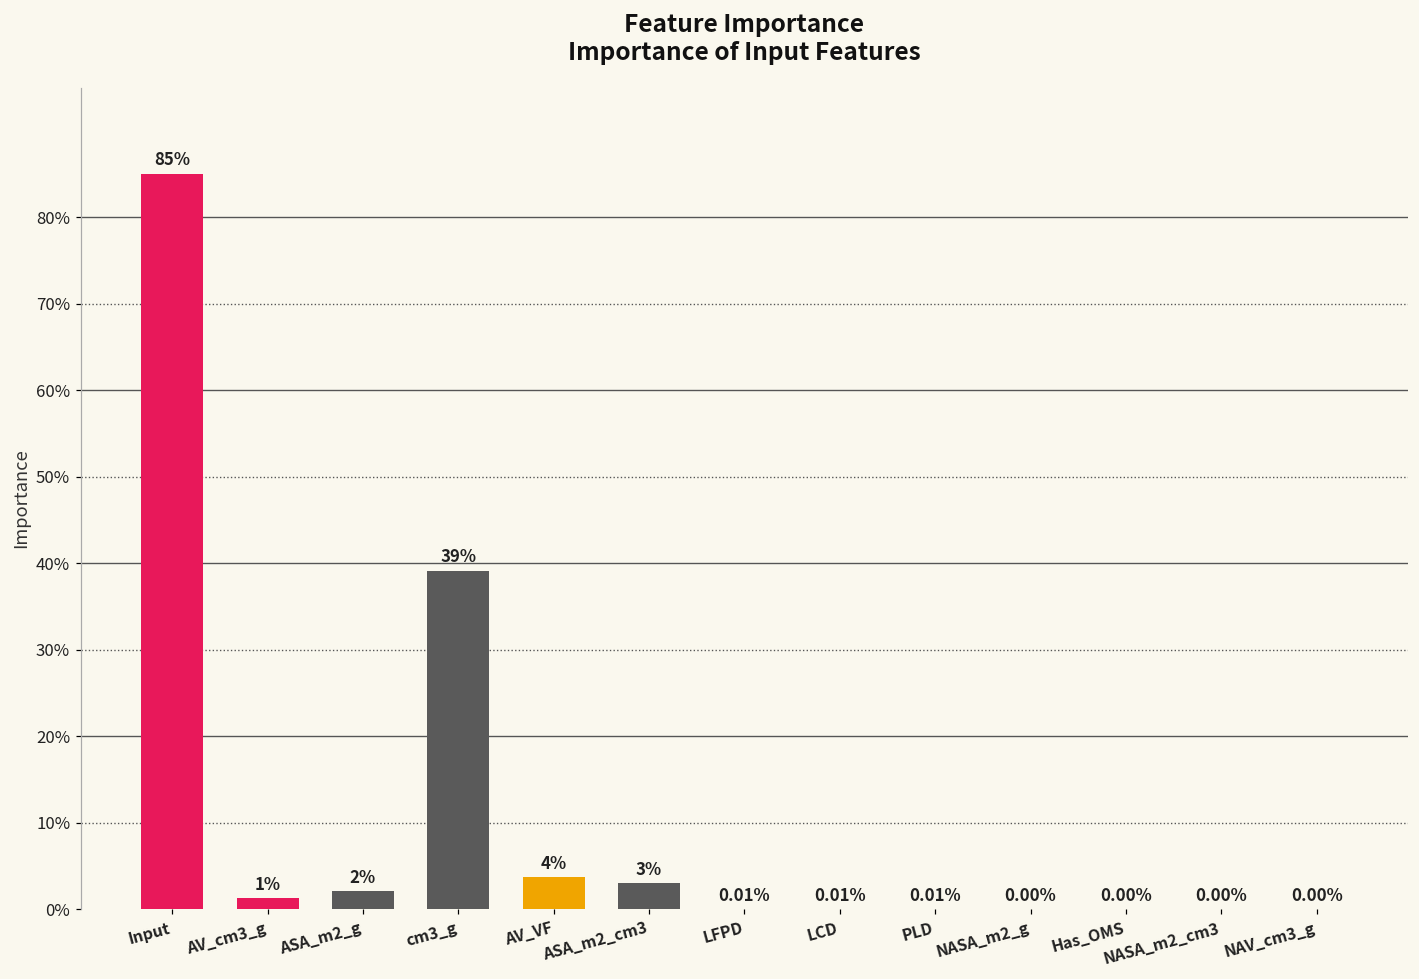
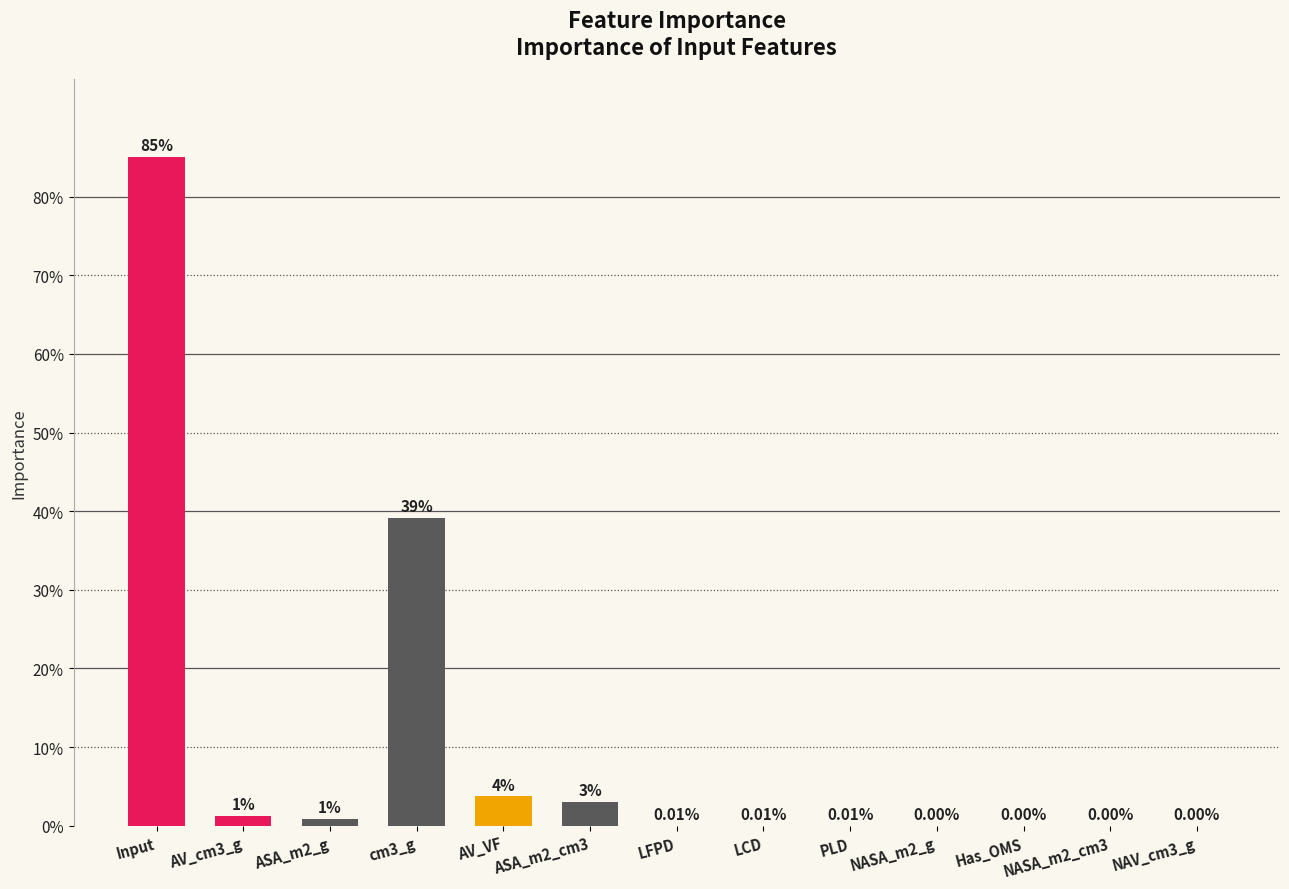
  {
    "Input": "85%",
    "AV_cm3_g": "1%",
-   "ASA_m2_g": "2%",
+   "ASA_m2_g": "1%",
    "cm3_g": "39%",
    "AV_VF": "4%",
    "ASA_m2_cm3": "3%",
    "LFPD": "0.01%",
    "LCD": "0.01%",
    "PLD": "0.01%",
    "NASA_m2_g": "0.00%",
    "Has_OMS": "0.00%",
    "NASA_m2_cm3": "0.00%",
    "NAV_cm3_g": "0.00%"
  }
